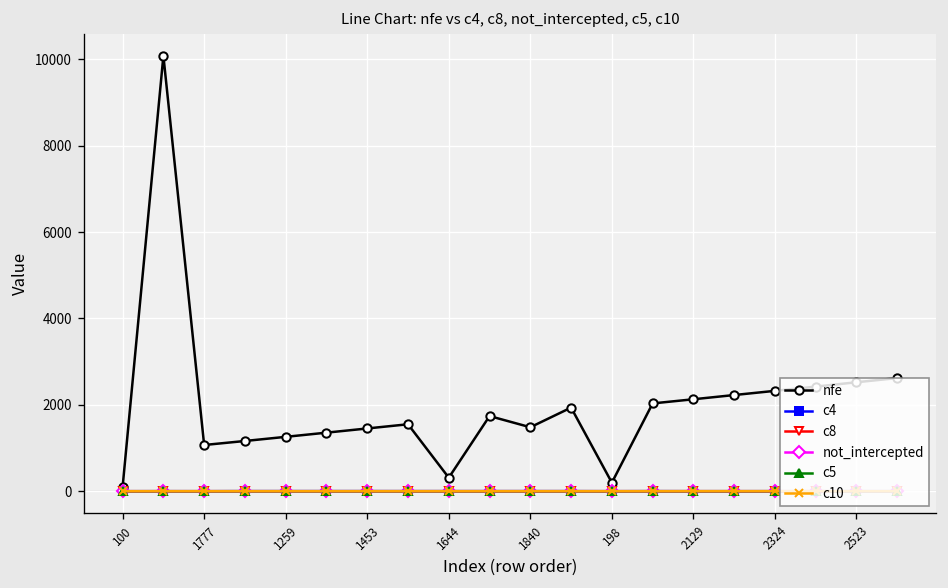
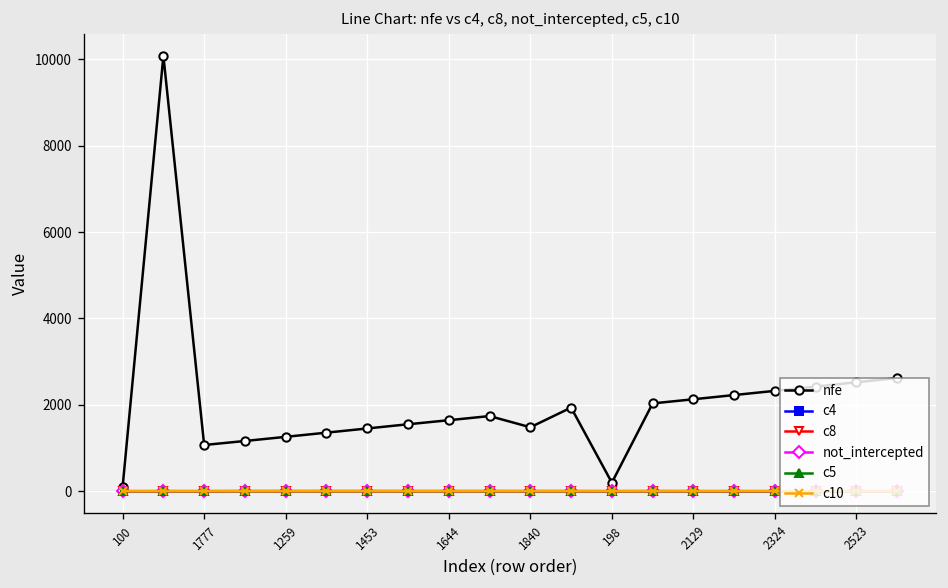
  {
    "nfe": {
      "100": 100,
      "1777": 1100,
      "1259": 1300,
      "1453": 1500,
-     "1644": 300,
+     "1644": 1600,
      "1840": 1500,
      "198": 200,
      "2129": 2100,
      "2324": 2300,
      "2523": 2500
    },
    "c10": {
      "100": 0,
      "1777": 0,
      "1259": 0,
      "1453": 0,
      "1644": 0,
      "1840": 0,
      "198": 0,
      "2129": 0,
      "2324": 0
    }
  }
